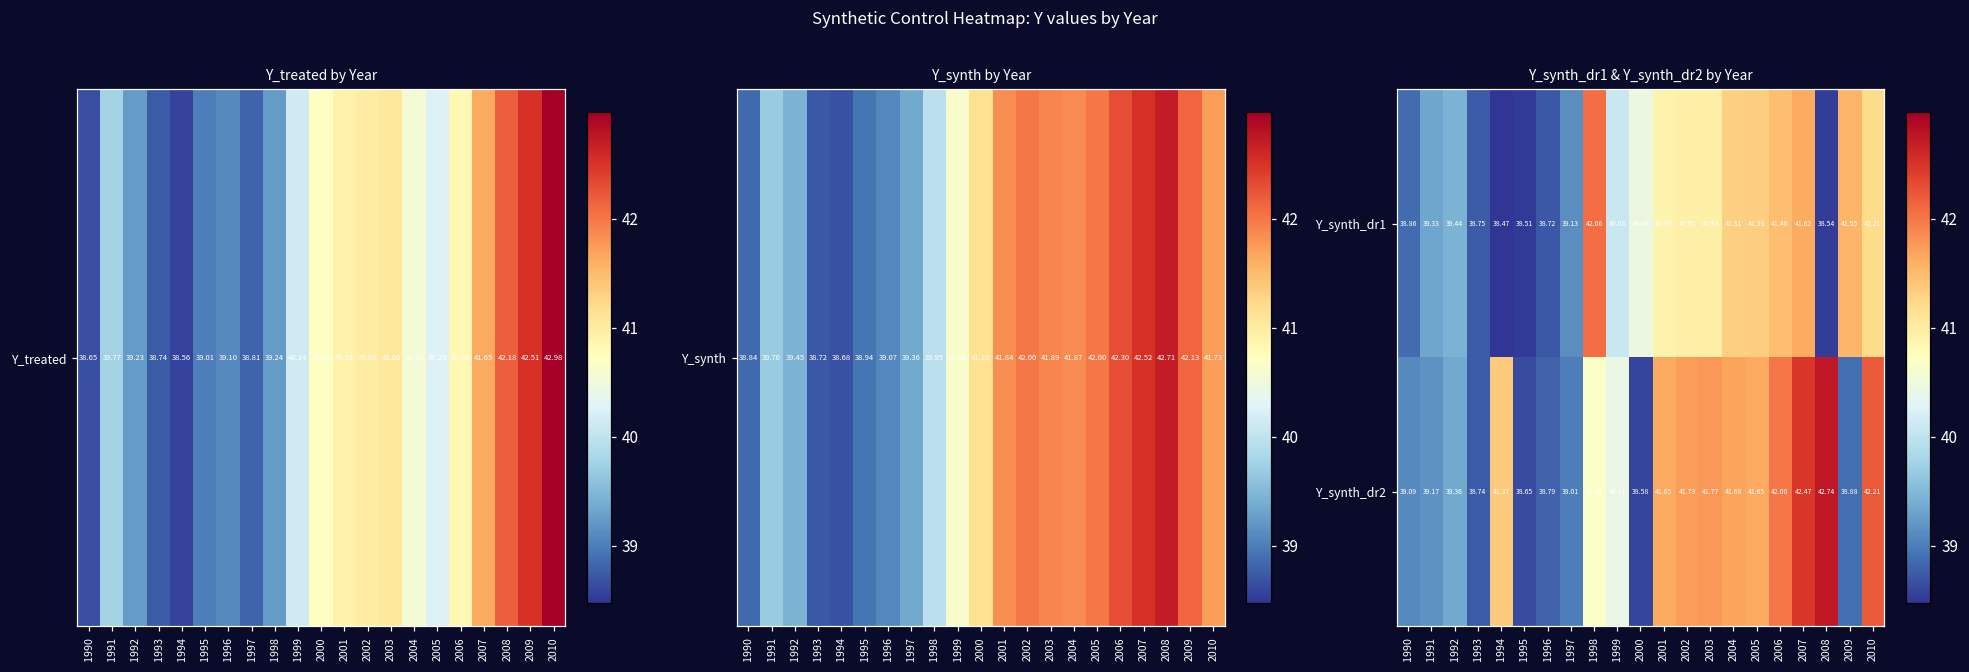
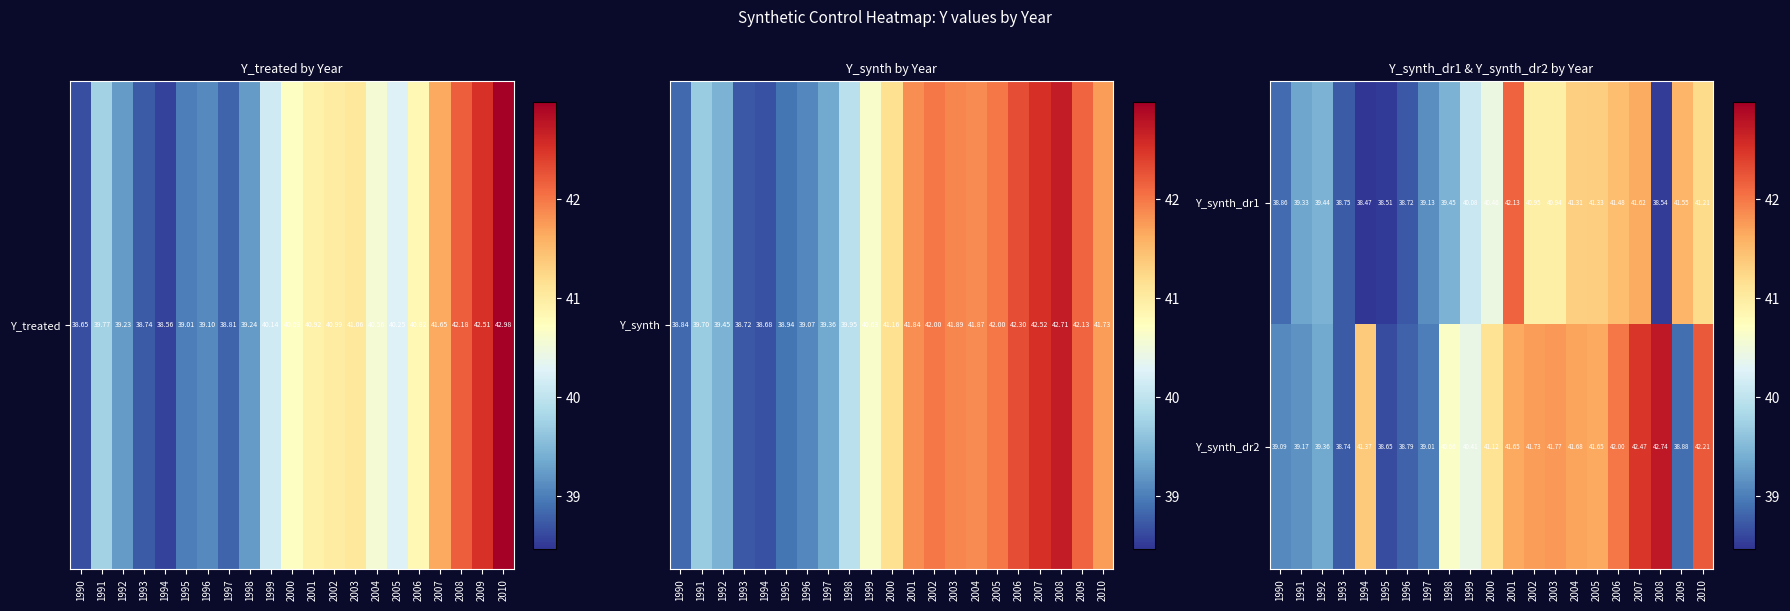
  {
    "Y_synth_dr1": {
      "1990": 38.86,
      "1991": 39.33,
      "1992": 39.44,
      "1993": 38.75,
      "1994": 38.47,
      "1995": 38.51,
      "1996": 38.72,
      "1997": 39.13,
-     "1998": 42.06,
+     "1998": 39.45,
      "1999": 40.08,
-     "2001": 40.89,
+     "2001": 42.13,
      "2002": 40.95,
      "2003": 40.94,
      "2004": 41.31,
      "2005": 41.33,
      "2006": 41.48,
      "2007": 41.62,
      "2008": 38.54,
      "2009": 41.55,
      "2010": 41.21
    },
    "Y_synth_dr2": {
      "1990": 39.09,
      "1991": 39.17,
      "1992": 39.36,
      "1993": 38.74,
      "1994": 41.37,
      "1995": 38.65,
      "1996": 38.79,
      "1997": 39.01,
      "1998": 40.66,
-     "2000": 38.58,
+     "2000": 41.12,
      "2001": 41.65,
      "2002": 41.73,
      "2003": 41.77,
      "2004": 41.68,
      "2005": 41.65,
      "2006": 42.00,
      "2007": 42.47,
      "2008": 42.74,
      "2009": 38.88,
      "2010": 42.21
    }
  }
